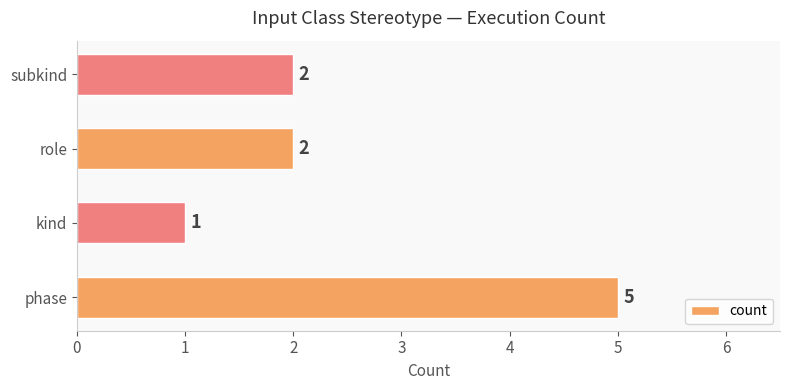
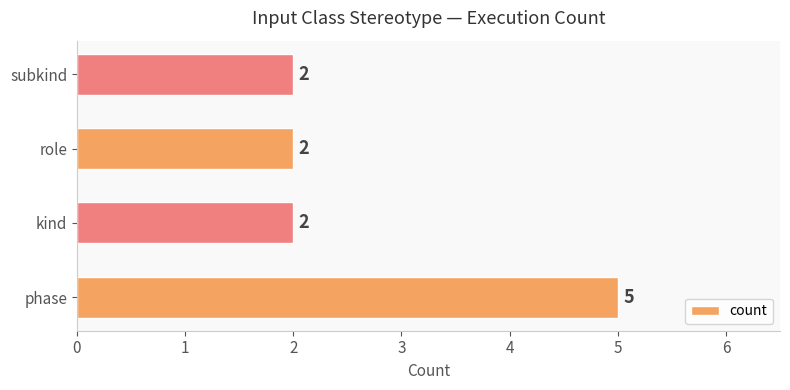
  {
    "subkind": 2,
    "role": 2,
-   "kind": 1,
+   "kind": 2,
    "phase": 5
  }
